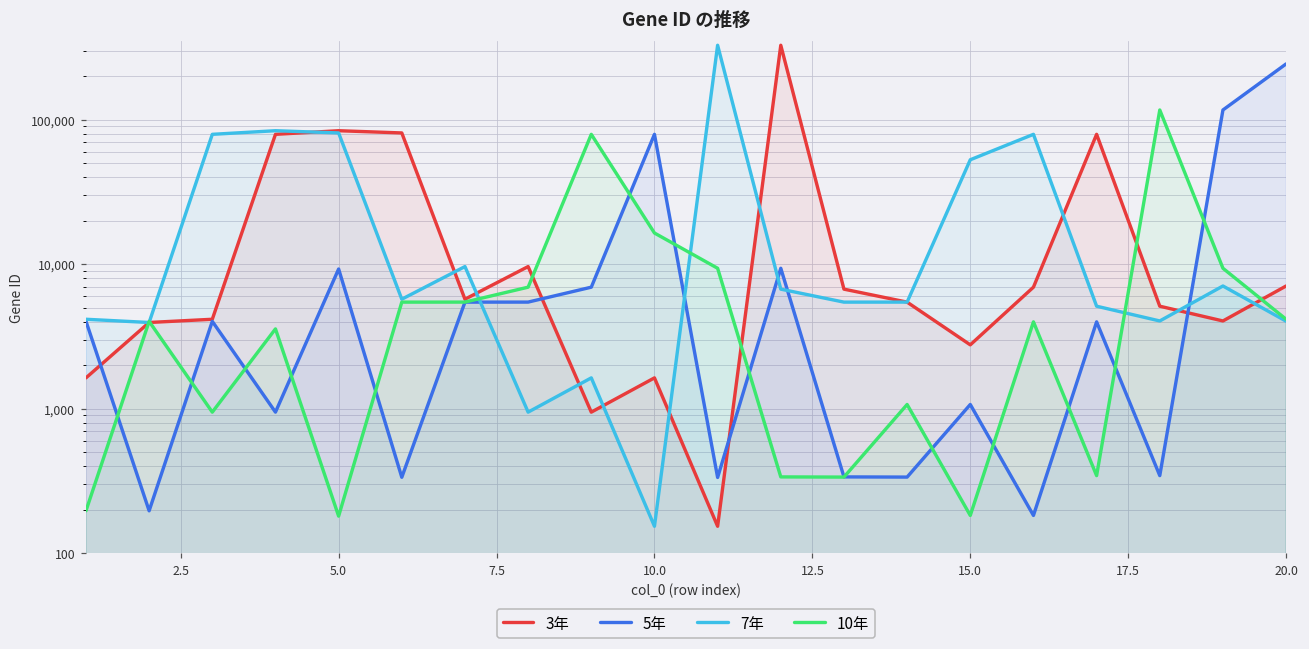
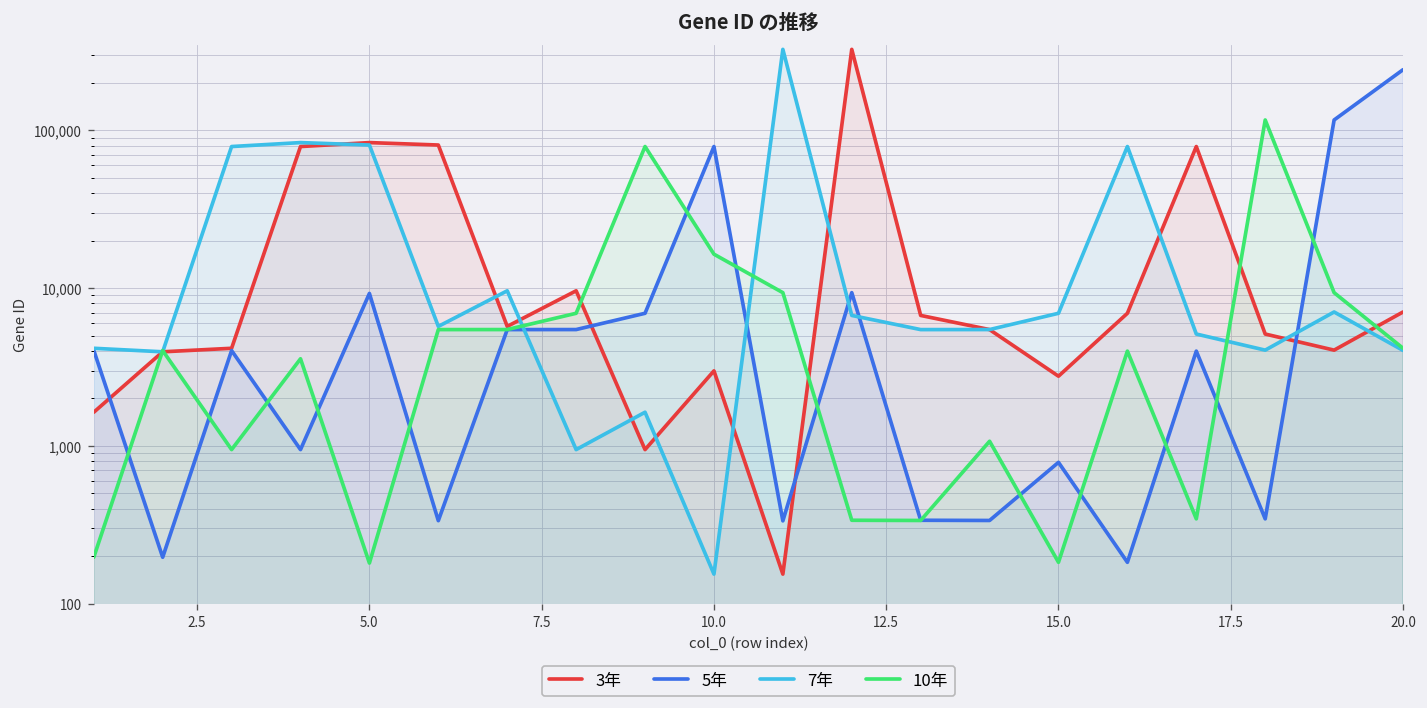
  {
    "3年": {
-     "10.0": "1,600",
+     "10.0": "3,000",
      "15.0": "2,800",
      "20.0": "7,000"
    },
    "5年": {
      "5.0": "9,000",
      "10.0": "80,000",
-     "15.0": "1,100",
+     "15.0": "800",
      "20.0": "240,000"
    },
    "7年": {
      "10.0": "150",
-     "15.0": "53,000"
+     "15.0": "7,000"
    },
    "10年": {
      "5.0": "180",
      "10.0": "16,000",
      "15.0": "180"
    }
  }
